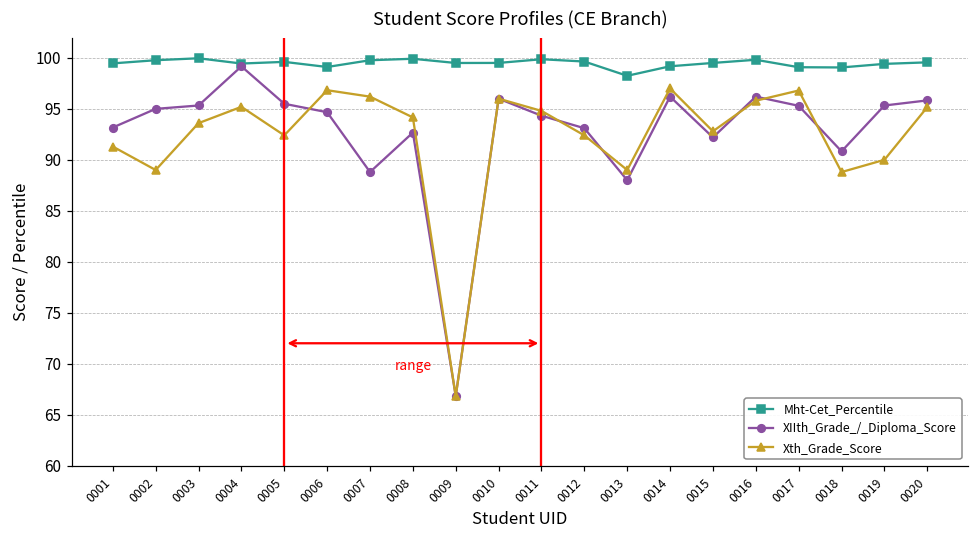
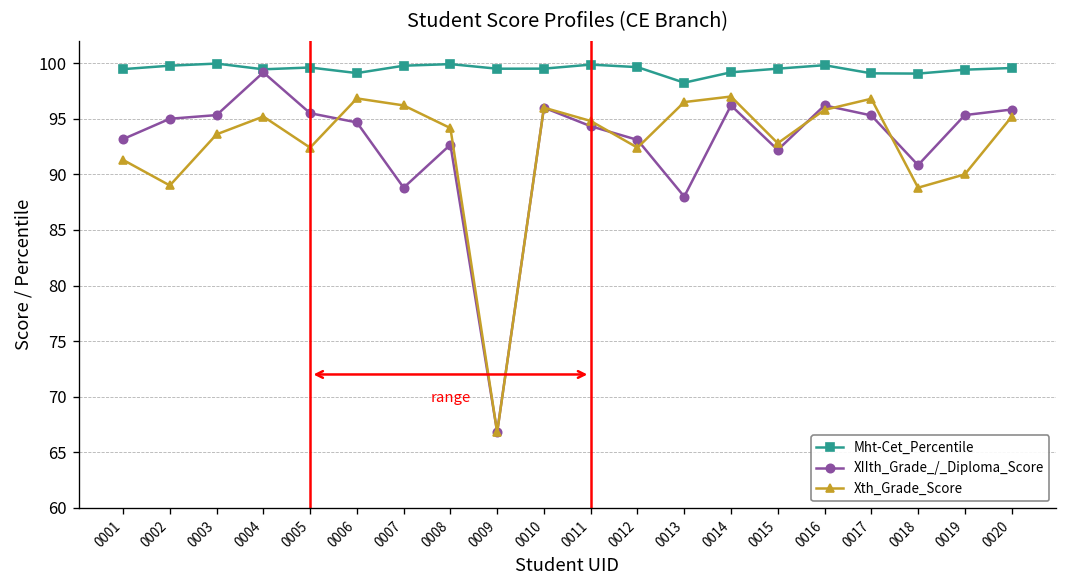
  {
    "Mht-Cet_Percentile": {
      "0001": 99,
      "0002": 100,
      "0003": 100,
      "0005": 100,
      "0006": 99,
      "0007": 100,
      "0008": 100,
      "0009": 100,
      "0010": 100,
      "0011": 100,
      "0012": 100,
      "0013": 98,
      "0014": 99,
      "0015": 100,
      "0016": 100,
      "0017": 99,
      "0018": 99,
      "0019": 99,
      "0020": 100
    },
    "XIIth_Grade_/_Diploma_Score": {
      "0001": 93,
      "0002": 95,
      "0003": 95,
      "0005": 96,
      "0006": 95,
      "0007": 89,
      "0008": 93,
      "0011": 94,
      "0012": 93,
      "0013": 88,
      "0014": 96,
      "0015": 92,
      "0016": 96,
      "0017": 95,
      "0018": 91,
      "0019": 95,
      "0020": 96
    },
    "Xth_Grade_Score": {
      "0001": 91,
      "0002": 89,
      "0003": 94,
      "0004": 95,
      "0005": 92,
      "0006": 97,
      "0007": 96,
      "0008": 94,
      "0011": 95,
      "0012": 92,
-     "0013": 89,
+     "0013": 97,
      "0014": 97,
      "0015": 93,
      "0016": 96,
      "0017": 97,
      "0018": 89,
      "0019": 90,
      "0020": 95
    }
  }
